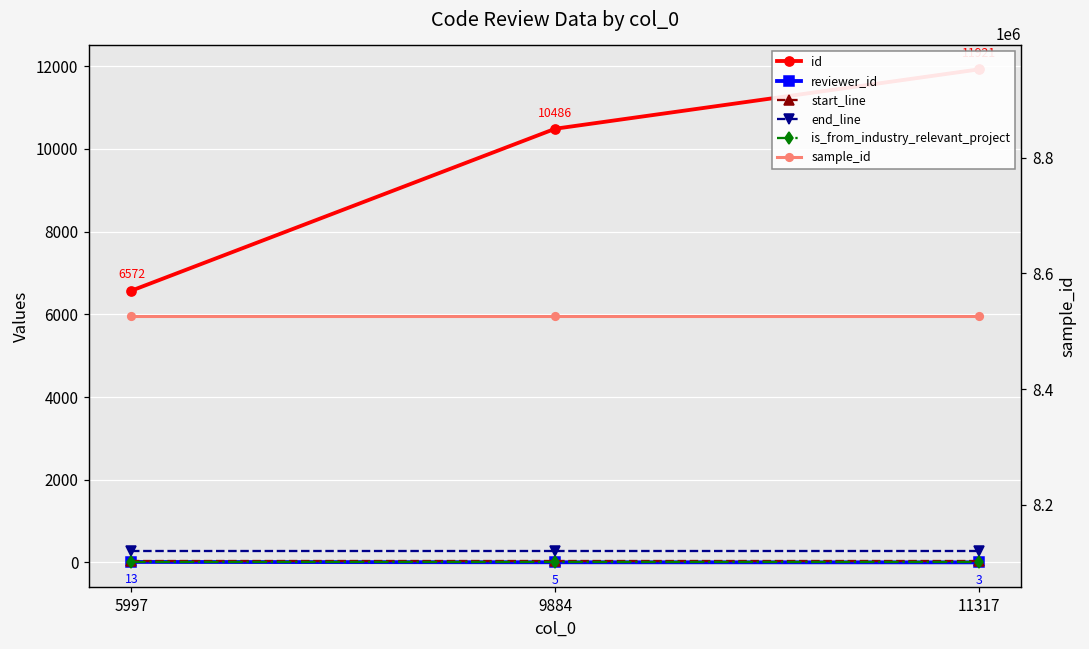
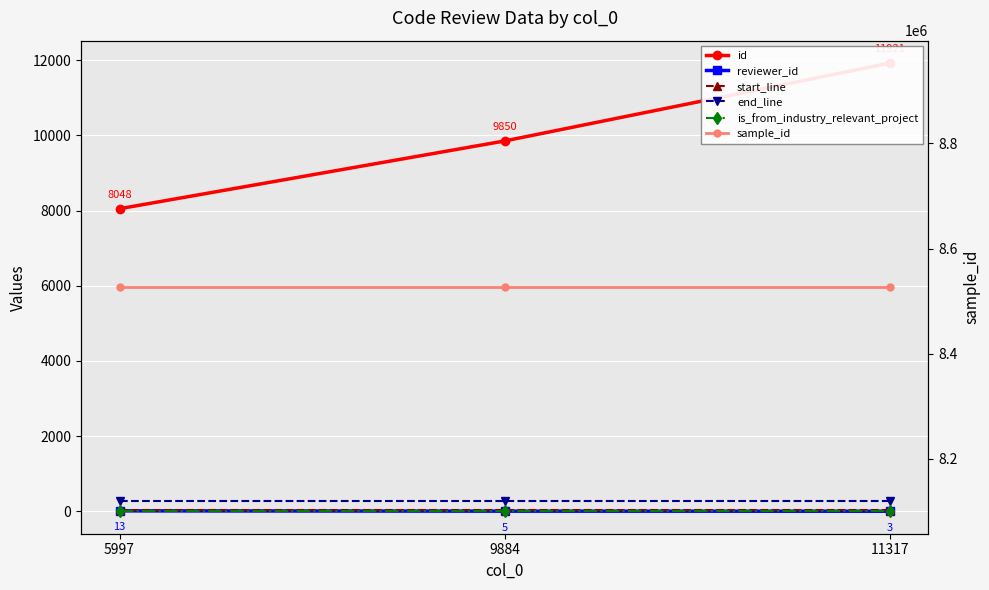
  {
    "id": {
-     "5997": 6572,
-     "9884": 10486
+     "5997": 8048,
+     "9884": 9850
    }
  }
